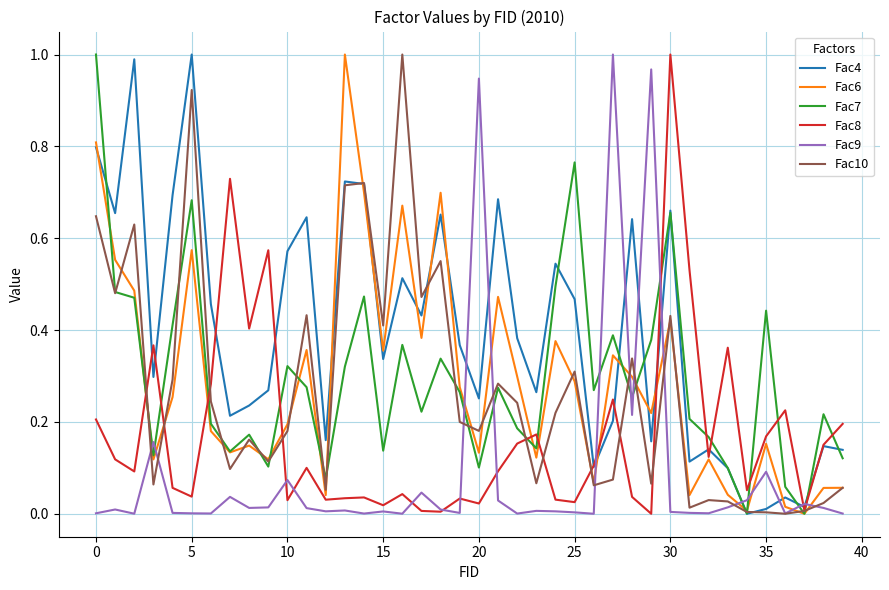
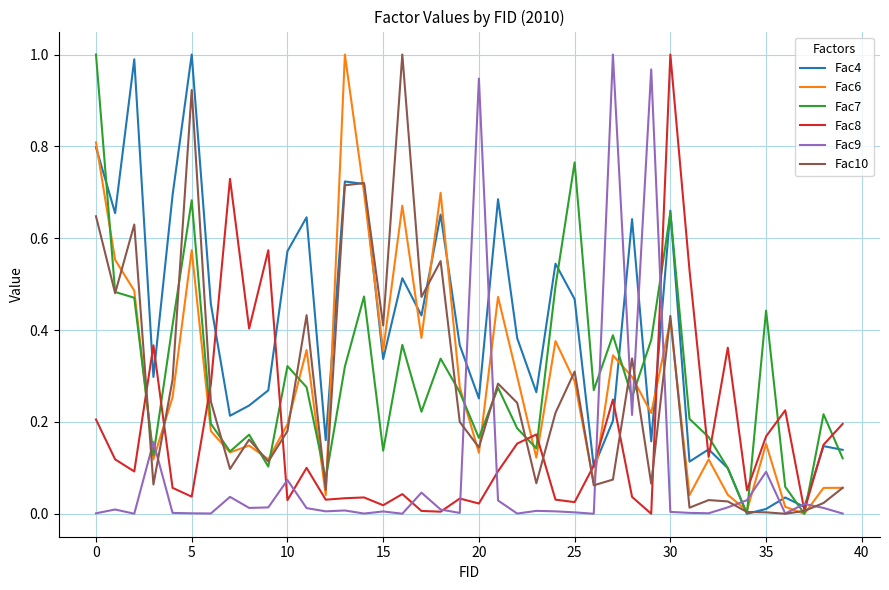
  {
    "Fac4": {
      "0": 0.80,
      "5": 1.00,
      "10": 0.57,
      "15": 0.34,
      "20": 0.25,
      "25": 0.47,
      "35": 0.01
    },
    "Fac6": {
      "0": 0.81,
      "5": 0.57,
      "10": 0.19,
      "15": 0.36,
      "20": 0.13,
      "25": 0.29,
      "30": 0.42,
      "35": 0.15
    },
    "Fac7": {
      "0": 1.00,
      "5": 0.68,
      "10": 0.32,
      "15": 0.14,
-     "20": 0.10,
+     "20": 0.17,
      "25": 0.77,
      "35": 0.44
    },
    "Fac8": {
      "0": 0.21,
      "5": 0.04,
      "10": 0.03,
      "15": 0.02,
      "20": 0.02,
      "25": 0.03,
      "30": 1.00,
      "35": 0.17
    },
    "Fac9": {
      "0": 0.00,
      "5": 0.00,
      "10": 0.07,
      "15": 0.01,
      "20": 0.95,
      "25": 0.00,
      "30": 0.00,
      "35": 0.09
    },
    "Fac10": {
      "0": 0.65,
      "5": 0.92,
      "10": 0.18,
      "15": 0.41,
-     "20": 0.18,
+     "20": 0.14,
      "25": 0.31,
      "30": 0.43,
      "35": 0.00
    }
  }
